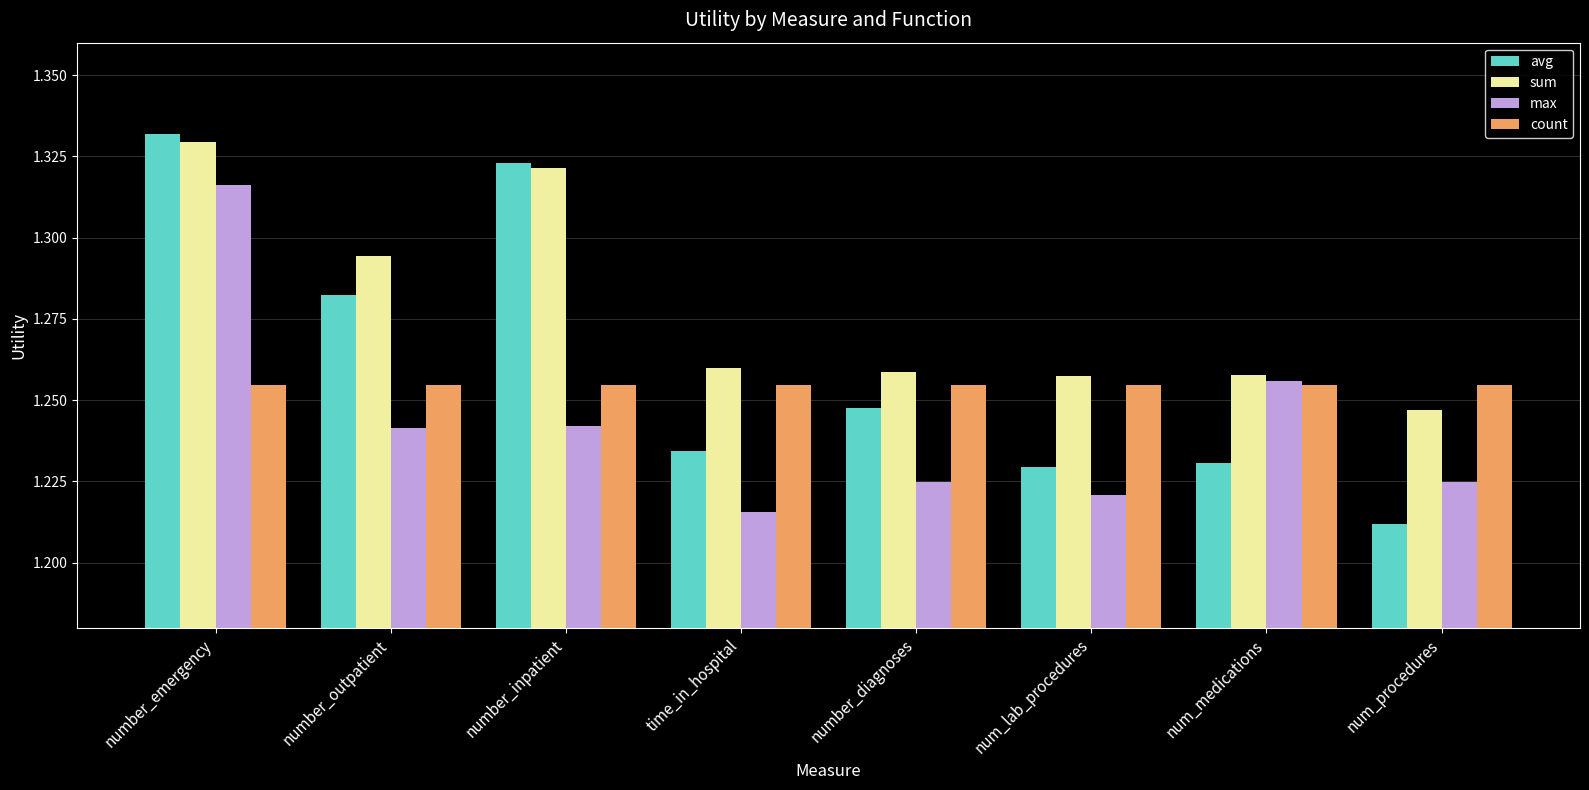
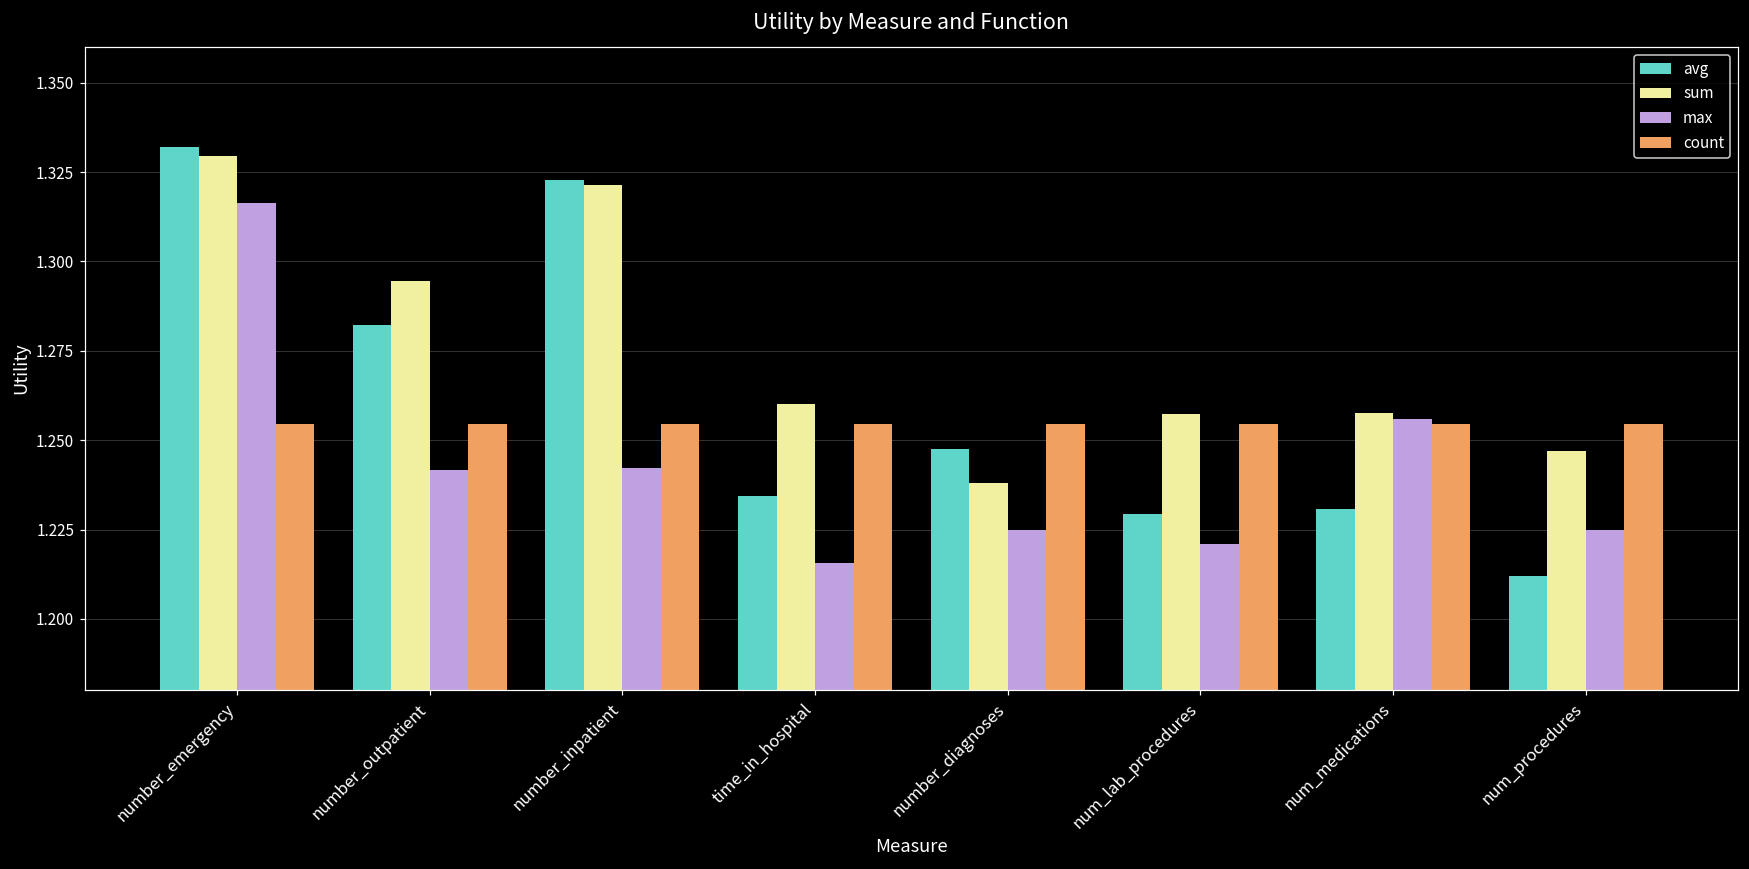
  {
    "avg": {
      "number_emergency": 1.332,
      "number_outpatient": 1.282,
      "number_inpatient": 1.323,
      "time_in_hospital": 1.234,
      "number_diagnoses": 1.247,
      "num_lab_procedures": 1.229,
      "num_medications": 1.231,
      "num_procedures": 1.212
    },
    "sum": {
      "number_emergency": 1.329,
      "number_outpatient": 1.294,
      "number_inpatient": 1.321,
      "time_in_hospital": 1.260,
-     "number_diagnoses": 1.259,
+     "number_diagnoses": 1.238,
      "num_lab_procedures": 1.257,
      "num_medications": 1.258,
      "num_procedures": 1.247
    },
    "max": {
      "number_emergency": 1.316,
      "number_outpatient": 1.242,
      "number_inpatient": 1.242,
      "time_in_hospital": 1.216,
      "number_diagnoses": 1.225,
      "num_lab_procedures": 1.221,
      "num_medications": 1.256,
      "num_procedures": 1.225
    },
    "count": {
      "number_emergency": 1.255,
      "number_outpatient": 1.255,
      "number_inpatient": 1.255,
      "time_in_hospital": 1.255,
      "number_diagnoses": 1.255,
      "num_lab_procedures": 1.255,
      "num_medications": 1.255,
      "num_procedures": 1.255
    }
  }
